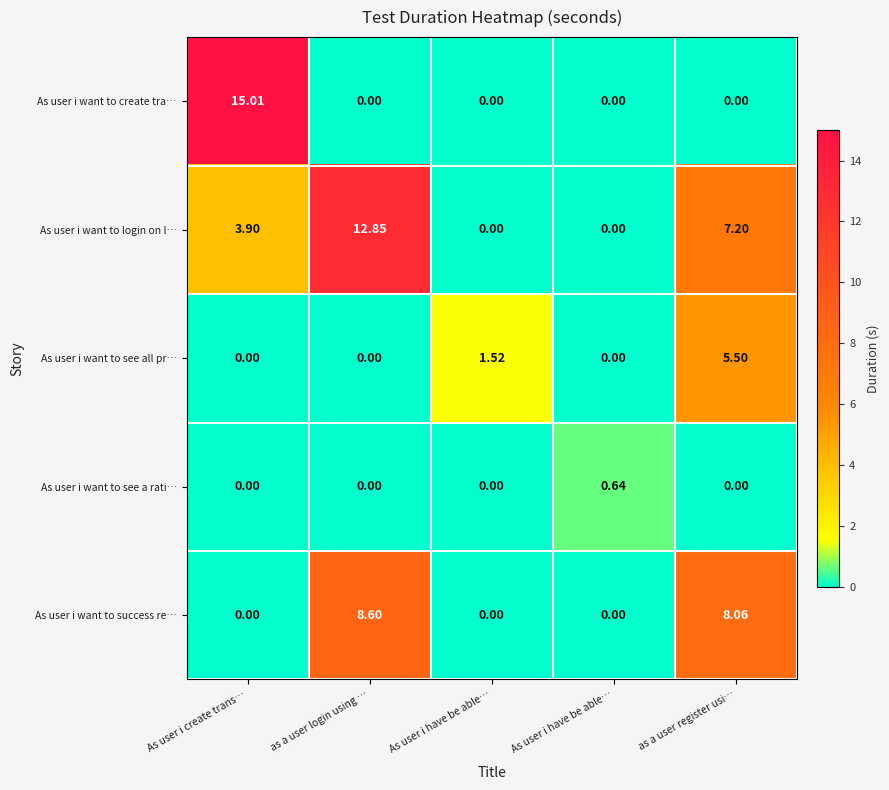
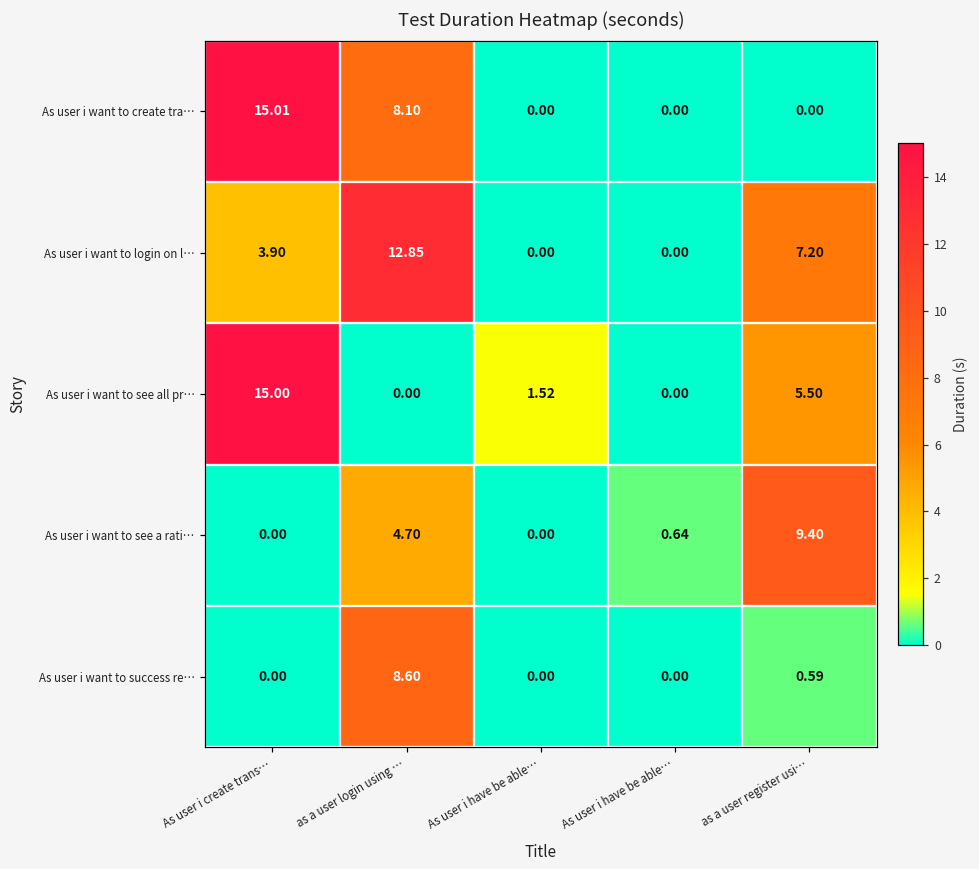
  {
    "As user i want to create tra…": {
      "As user i create trans…": 15.01,
-     "as a user login using …": 0.00,
+     "as a user login using …": 8.10,
      "as a user register usi…": 0.00
    },
    "As user i want to login on l…": {
      "As user i create trans…": 3.90,
      "as a user login using …": 12.85,
      "as a user register usi…": 7.20
    },
    "As user i want to see all pr…": {
-     "As user i create trans…": 0.00,
+     "As user i create trans…": 15.00,
      "as a user login using …": 0.00,
      "as a user register usi…": 5.50
    },
    "As user i want to see a rati…": {
      "As user i create trans…": 0.00,
-     "as a user login using …": 0.00,
-     "as a user register usi…": 0.00
+     "as a user login using …": 4.70,
+     "as a user register usi…": 9.40
    },
    "As user i want to success re…": {
      "As user i create trans…": 0.00,
      "as a user login using …": 8.60,
-     "as a user register usi…": 8.06
+     "as a user register usi…": 0.59
    }
  }
